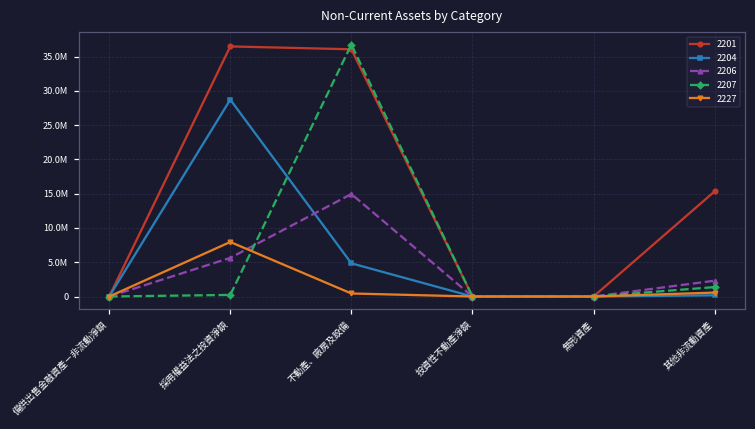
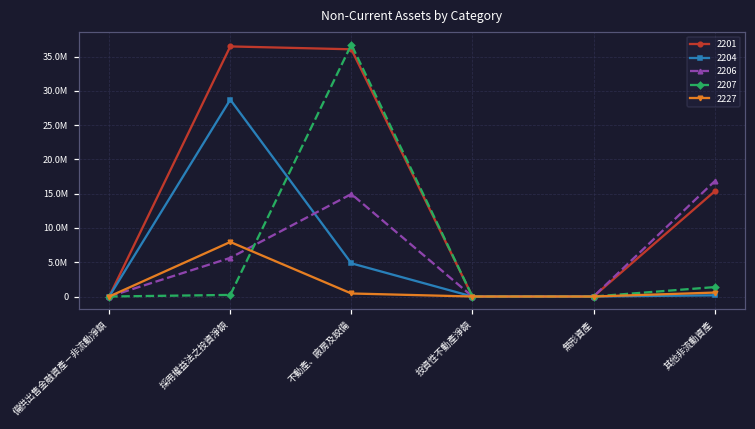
  {
    "2201": {
      "採用權益法之投資淨額": 36000000,
      "不動產、廠房及設備": 36000000,
      "其他非流動資產": 15000000
    },
    "2204": {
      "採用權益法之投資淨額": 29000000,
      "不動產、廠房及設備": 5000000
    },
    "2206": {
      "採用權益法之投資淨額": 6000000,
      "不動產、廠房及設備": 15000000,
-     "其他非流動資產": 2000000
+     "其他非流動資產": 17000000
    },
    "2207": {
      "採用權益法之投資淨額": 0,
      "不動產、廠房及設備": 37000000,
      "其他非流動資產": 1000000
    },
    "2227": {
      "採用權益法之投資淨額": 8000000,
      "不動產、廠房及設備": 0
    }
  }
